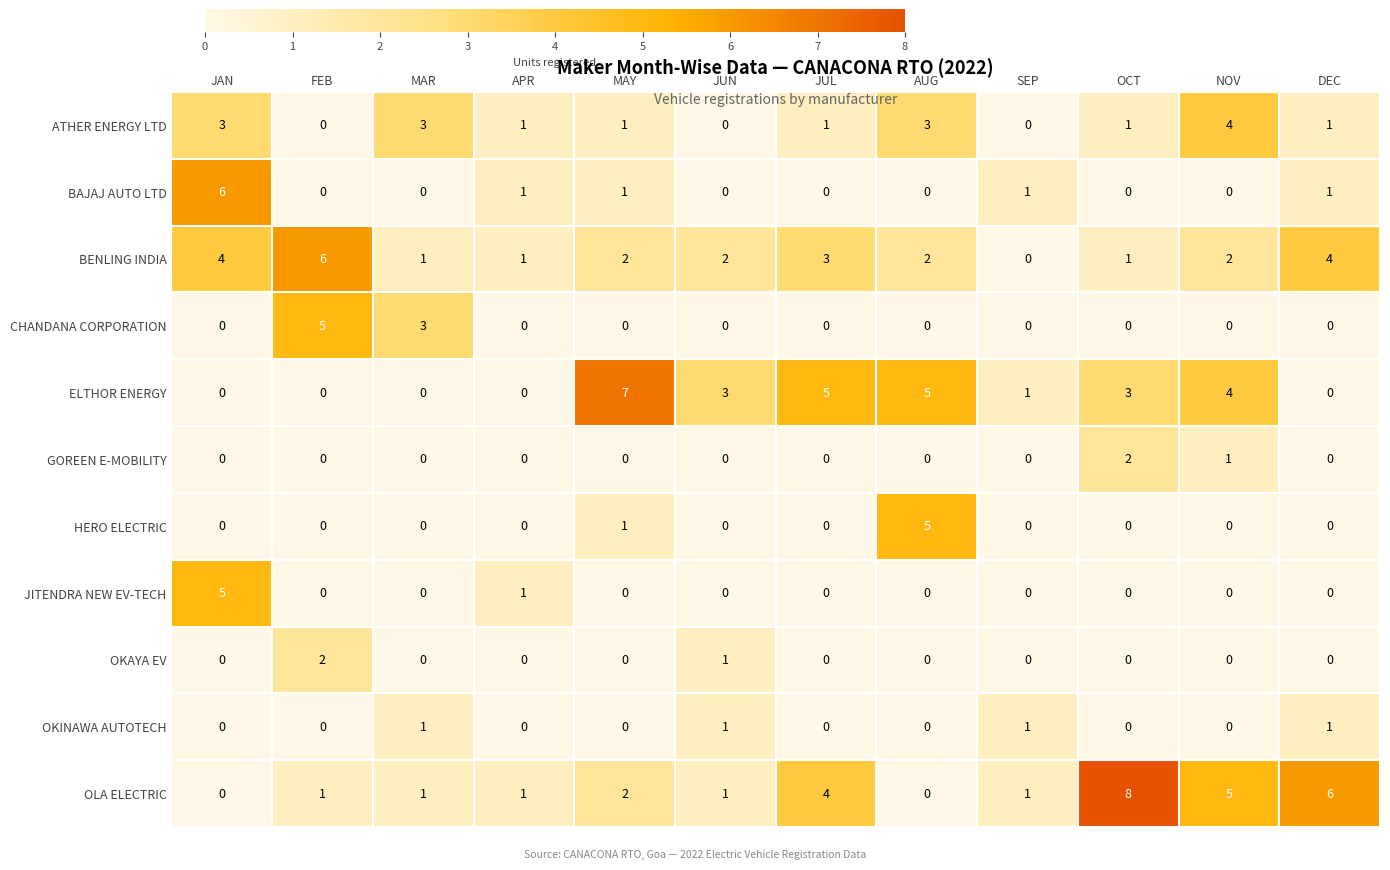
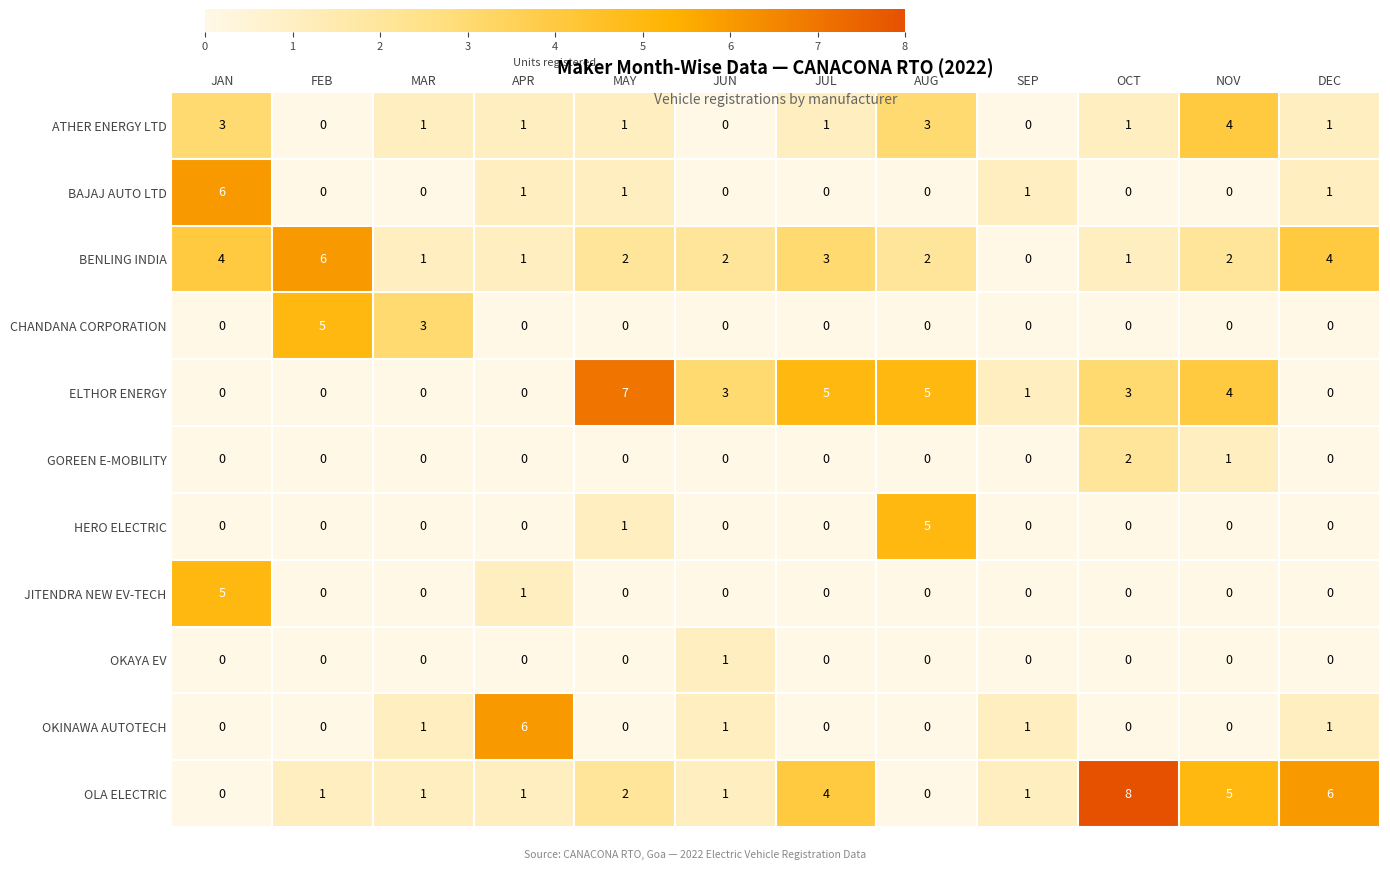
  {
    "ATHER ENERGY LTD": {
      "JAN": 3,
      "FEB": 0,
-     "MAR": 3,
+     "MAR": 1,
      "APR": 1,
      "MAY": 1,
      "JUN": 0,
      "JUL": 1,
      "AUG": 3,
      "SEP": 0,
      "OCT": 1,
      "NOV": 4,
      "DEC": 1
    },
    "BAJAJ AUTO LTD": {
      "JAN": 6,
      "FEB": 0,
      "MAR": 0,
      "APR": 1,
      "MAY": 1,
      "JUN": 0,
      "JUL": 0,
      "AUG": 0,
      "SEP": 1,
      "OCT": 0,
      "NOV": 0,
      "DEC": 1
    },
    "BENLING INDIA": {
      "JAN": 4,
      "FEB": 6,
      "MAR": 1,
      "APR": 1,
      "MAY": 2,
      "JUN": 2,
      "JUL": 3,
      "AUG": 2,
      "SEP": 0,
      "OCT": 1,
      "NOV": 2,
      "DEC": 4
    },
    "CHANDANA CORPORATION": {
      "JAN": 0,
      "FEB": 5,
      "MAR": 3,
      "APR": 0,
      "MAY": 0,
      "JUN": 0,
      "JUL": 0,
      "AUG": 0,
      "SEP": 0,
      "OCT": 0,
      "NOV": 0,
      "DEC": 0
    },
    "ELTHOR ENERGY": {
      "JAN": 0,
      "FEB": 0,
      "MAR": 0,
      "APR": 0,
      "MAY": 7,
      "JUN": 3,
      "JUL": 5,
      "AUG": 5,
      "SEP": 1,
      "OCT": 3,
      "NOV": 4,
      "DEC": 0
    },
    "GOREEN E-MOBILITY": {
      "JAN": 0,
      "FEB": 0,
      "MAR": 0,
      "APR": 0,
      "MAY": 0,
      "JUN": 0,
      "JUL": 0,
      "AUG": 0,
      "SEP": 0,
      "OCT": 2,
      "NOV": 1,
      "DEC": 0
    },
    "HERO ELECTRIC": {
      "JAN": 0,
      "FEB": 0,
      "MAR": 0,
      "APR": 0,
      "MAY": 1,
      "JUN": 0,
      "JUL": 0,
      "AUG": 5,
      "SEP": 0,
      "OCT": 0,
      "NOV": 0,
      "DEC": 0
    },
    "JITENDRA NEW EV-TECH": {
      "JAN": 5,
      "FEB": 0,
      "MAR": 0,
      "APR": 1,
      "MAY": 0,
      "JUN": 0,
      "JUL": 0,
      "AUG": 0,
      "SEP": 0,
      "OCT": 0,
      "NOV": 0,
      "DEC": 0
    },
    "OKAYA EV": {
      "JAN": 0,
-     "FEB": 2,
+     "FEB": 0,
      "MAR": 0,
      "APR": 0,
      "MAY": 0,
      "JUN": 1,
      "JUL": 0,
      "AUG": 0,
      "SEP": 0,
      "OCT": 0,
      "NOV": 0,
      "DEC": 0
    },
    "OKINAWA AUTOTECH": {
      "JAN": 0,
      "FEB": 0,
      "MAR": 1,
-     "APR": 0,
+     "APR": 6,
      "MAY": 0,
      "JUN": 1,
      "JUL": 0,
      "AUG": 0,
      "SEP": 1,
      "OCT": 0,
      "NOV": 0,
      "DEC": 1
    },
    "OLA ELECTRIC": {
      "JAN": 0,
      "FEB": 1,
      "MAR": 1,
      "APR": 1,
      "MAY": 2,
      "JUN": 1,
      "JUL": 4,
      "AUG": 0,
      "SEP": 1,
      "OCT": 8,
      "NOV": 5,
      "DEC": 6
    }
  }
